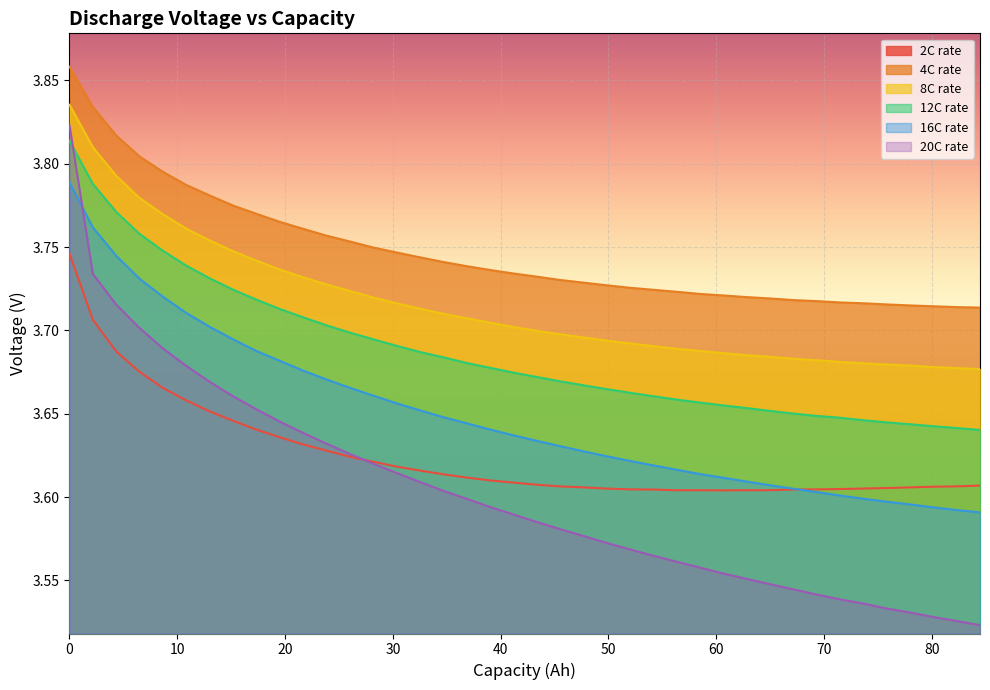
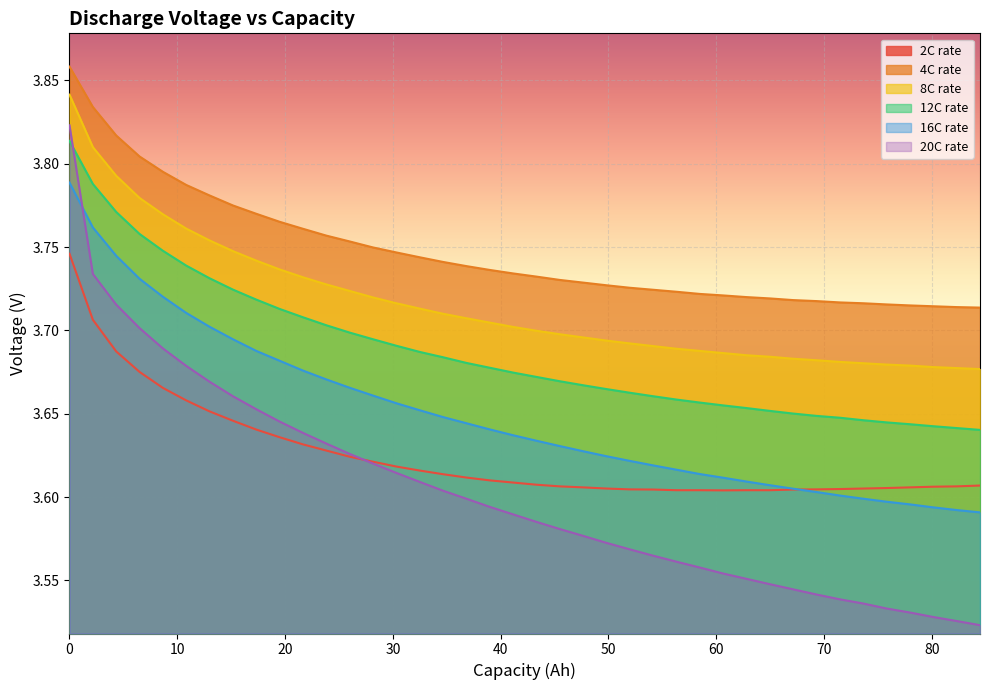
  {
    "8C rate": {
-     "0": 3.835
+     "0": 3.842
    },
    "12C rate": {
      "0": 3.814
    },
    "16C rate": {
      "0": 3.789
    },
    "20C rate": {
      "0": 3.823
    }
  }
